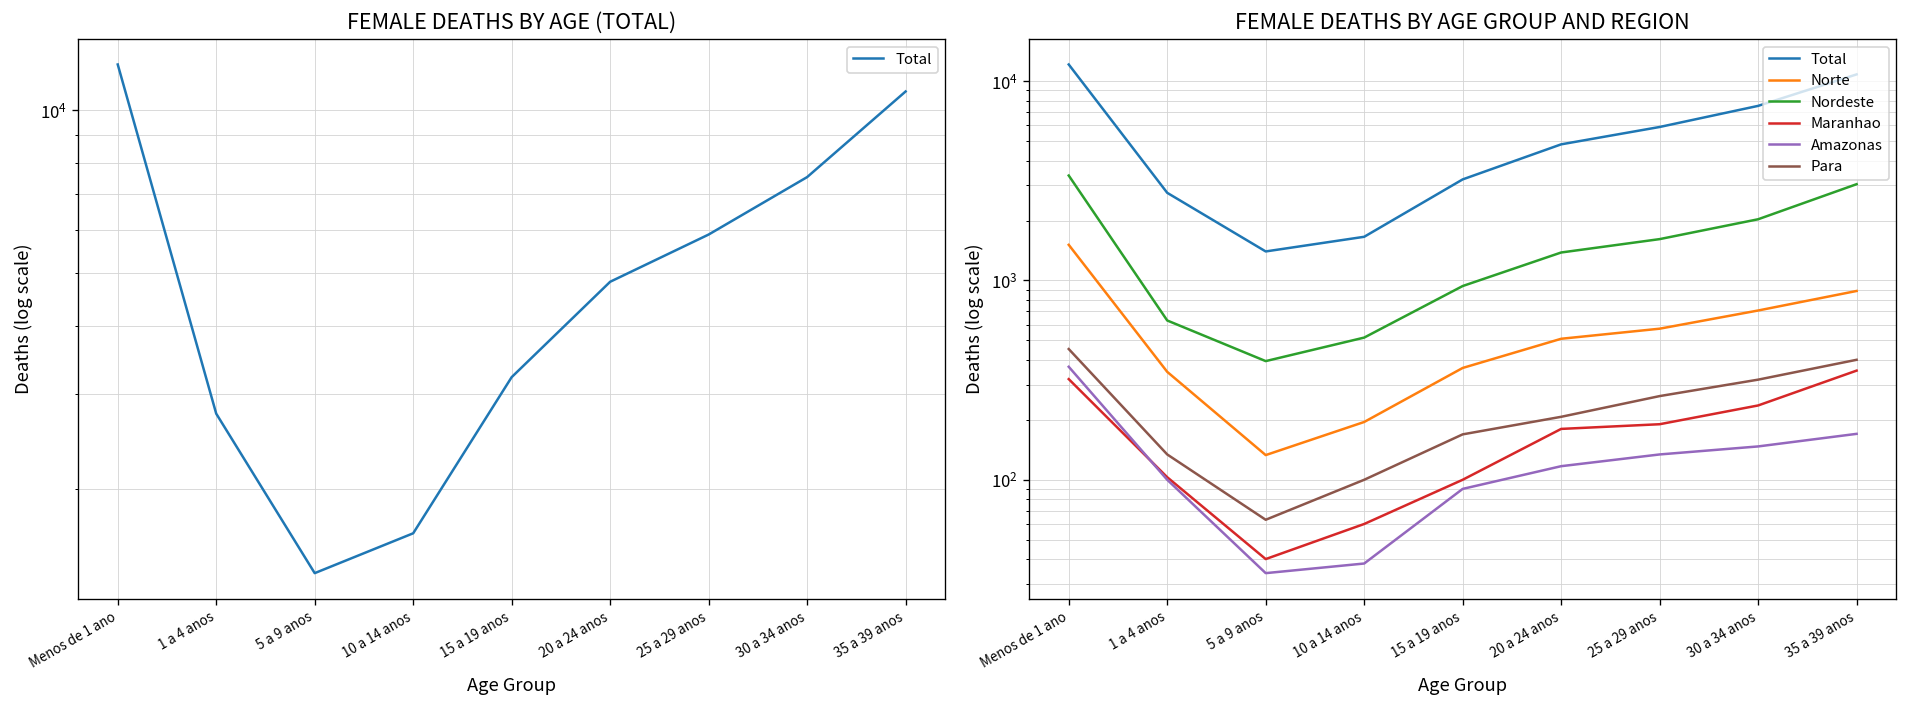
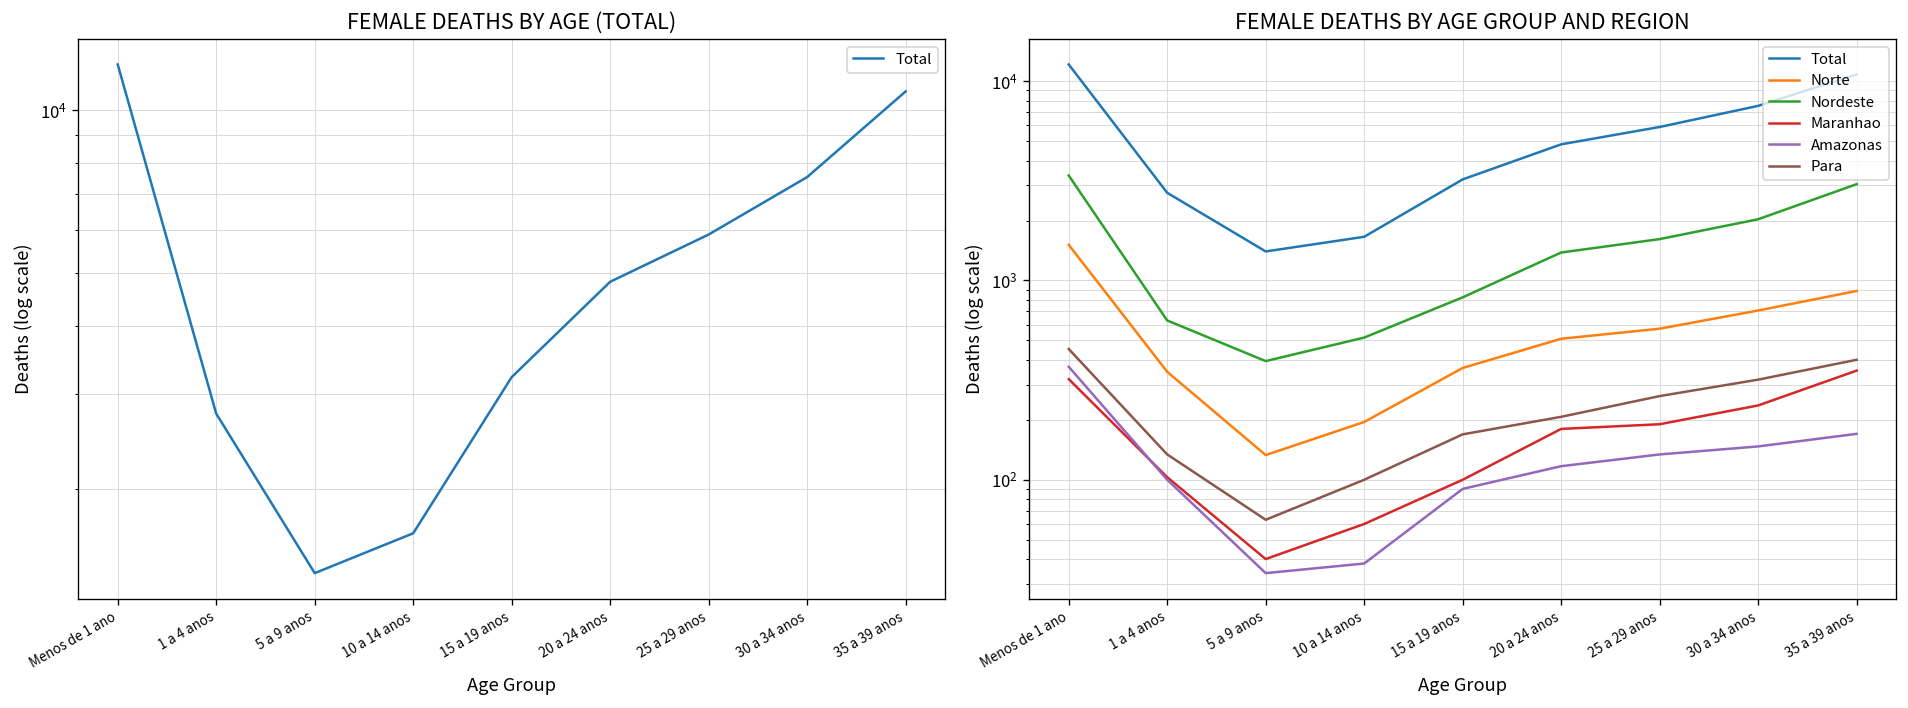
  {
    "FEMALE DEATHS BY AGE GROUP AND REGION": {
      "Total": {
        "Menos de 1 ano": 12000,
        "1 a 4 anos": 2800,
        "5 a 9 anos": 1400,
        "10 a 14 anos": 1700,
        "15 a 19 anos": 3200,
        "20 a 24 anos": 4800,
        "25 a 29 anos": 5900,
        "30 a 34 anos": 8000
      },
      "Norte": {
        "Menos de 1 ano": 1500,
        "1 a 4 anos": 350,
        "5 a 9 anos": 130,
        "10 a 14 anos": 200,
        "15 a 19 anos": 360,
        "20 a 24 anos": 510,
        "25 a 29 anos": 570,
        "30 a 34 anos": 710,
        "35 a 39 anos": 900
      },
      "Nordeste": {
        "Menos de 1 ano": 3400,
        "1 a 4 anos": 630,
        "5 a 9 anos": 390,
        "10 a 14 anos": 520,
-       "15 a 19 anos": 900,
+       "15 a 19 anos": 800,
        "20 a 24 anos": 1400,
        "25 a 29 anos": 1600,
        "30 a 34 anos": 2000
      },
      "Maranhao": {
        "Menos de 1 ano": 320,
        "5 a 9 anos": 40,
        "10 a 14 anos": 60,
        "15 a 19 anos": 100,
        "20 a 24 anos": 180,
        "25 a 29 anos": 190,
        "30 a 34 anos": 240,
        "35 a 39 anos": 350
      },
      "Amazonas": {
        "Menos de 1 ano": 370,
        "5 a 9 anos": 34,
        "10 a 14 anos": 38,
        "15 a 19 anos": 90,
        "20 a 24 anos": 120,
        "25 a 29 anos": 130,
        "30 a 34 anos": 150,
        "35 a 39 anos": 170
      },
      "Para": {
        "Menos de 1 ano": 450,
        "1 a 4 anos": 130,
        "5 a 9 anos": 63,
        "10 a 14 anos": 100,
        "15 a 19 anos": 170,
        "20 a 24 anos": 210,
        "25 a 29 anos": 260,
        "30 a 34 anos": 320,
        "35 a 39 anos": 400
      }
    }
  }
